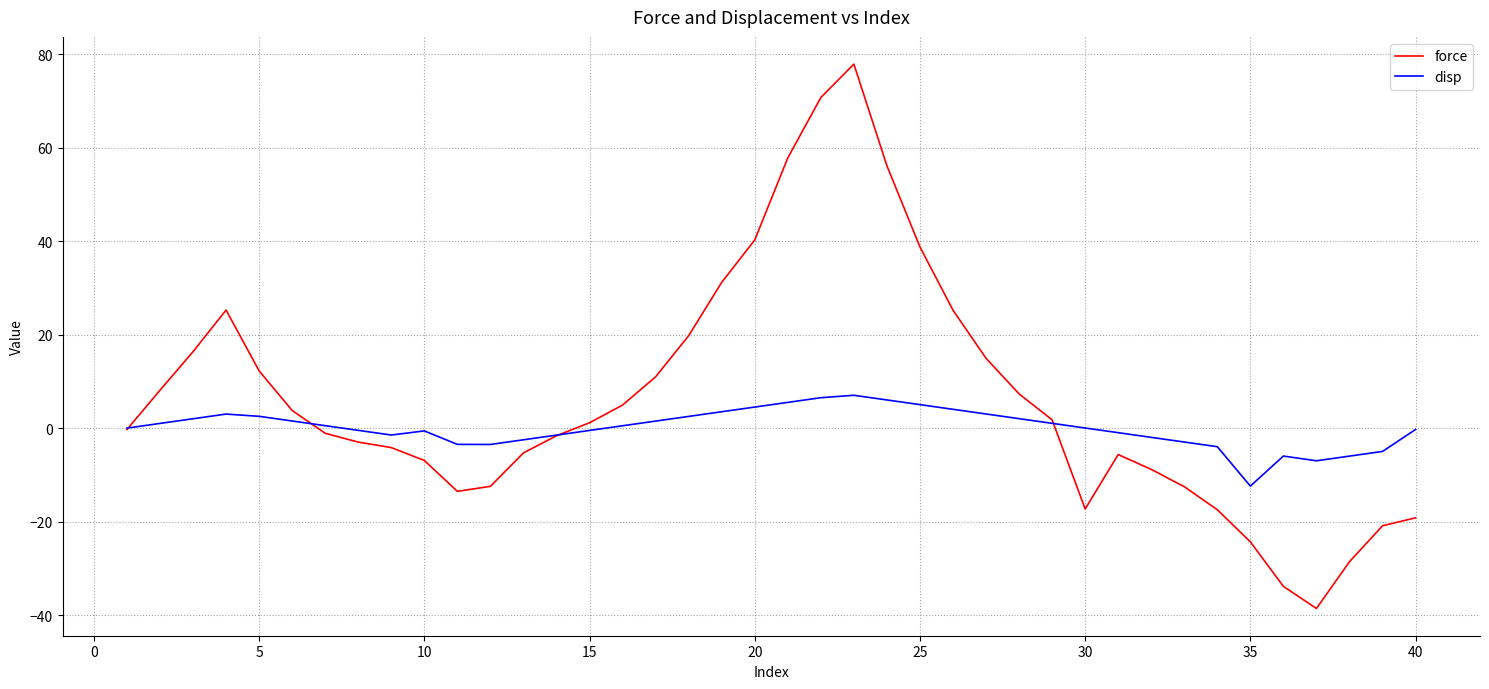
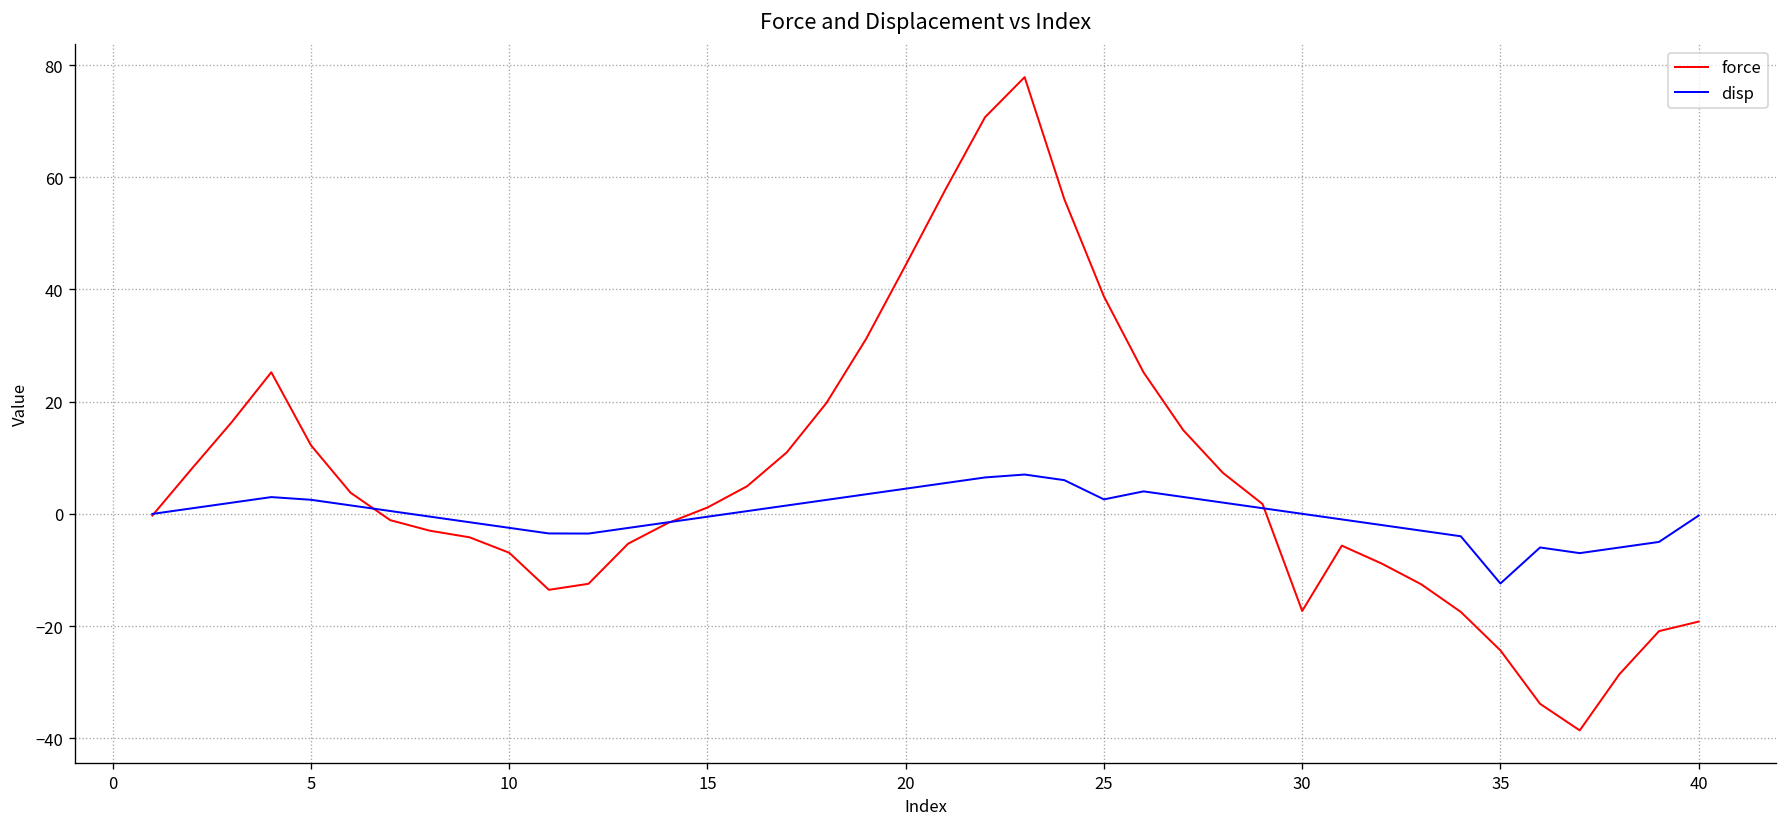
  {
    "force": {
      "5": 12,
      "10": -7,
      "15": 1,
-     "20": 40,
+     "20": 44,
      "25": 39,
      "30": -17,
      "35": -24,
      "40": -19
    },
    "disp": {
      "5": 3,
-     "10": -1,
+     "10": -2,
      "15": -1,
      "20": 4,
-     "25": 5,
+     "25": 3,
      "30": 0,
      "35": -12,
      "40": 0
    }
  }
